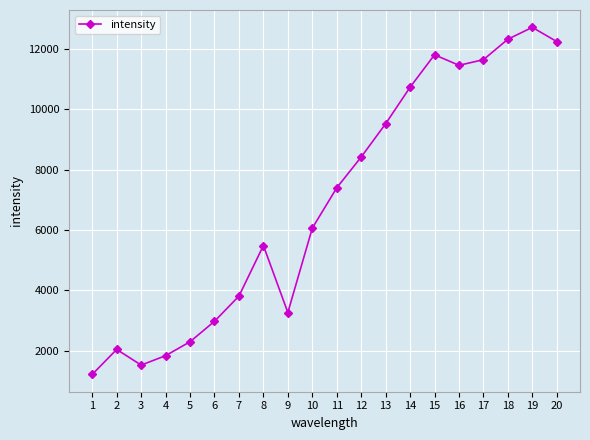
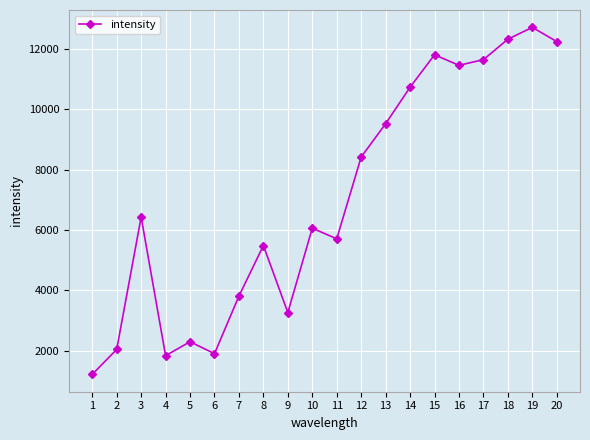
  {
    "1": 1200,
    "2": 2000,
-   "3": 1500,
+   "3": 6400,
    "4": 1800,
    "5": 2300,
-   "6": 3000,
+   "6": 1900,
    "7": 3800,
    "8": 5500,
    "9": 3300,
    "10": 6100,
-   "11": 7400,
+   "11": 5700,
    "12": 8400,
    "13": 9500,
    "14": 10700,
    "15": 11800,
    "16": 11500,
    "17": 11700,
    "18": 12300,
    "19": 12700,
    "20": 12300
  }
